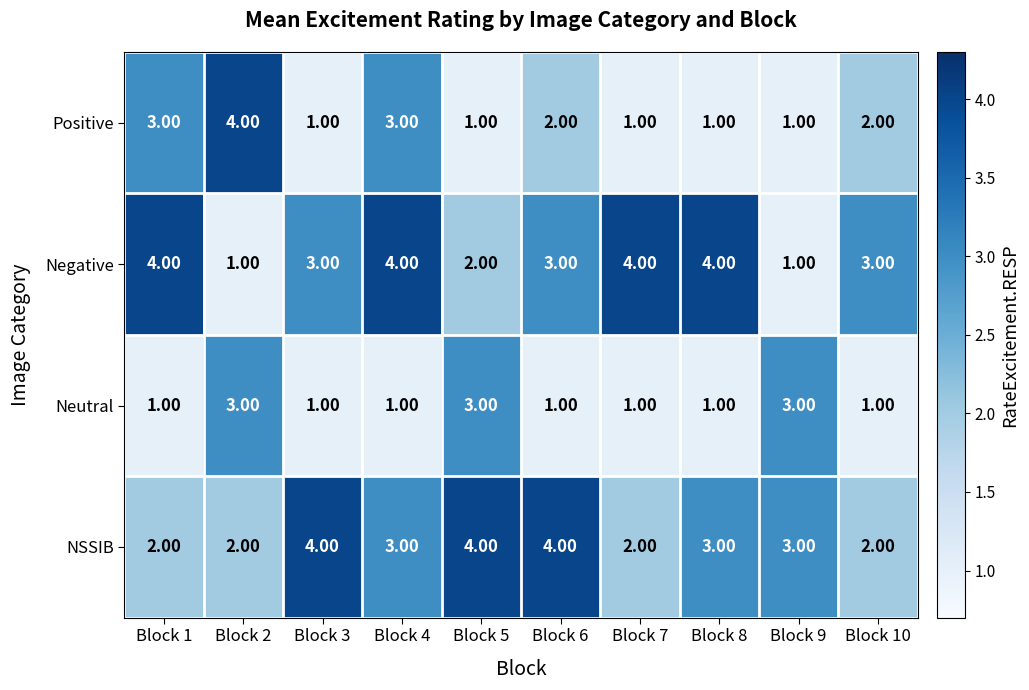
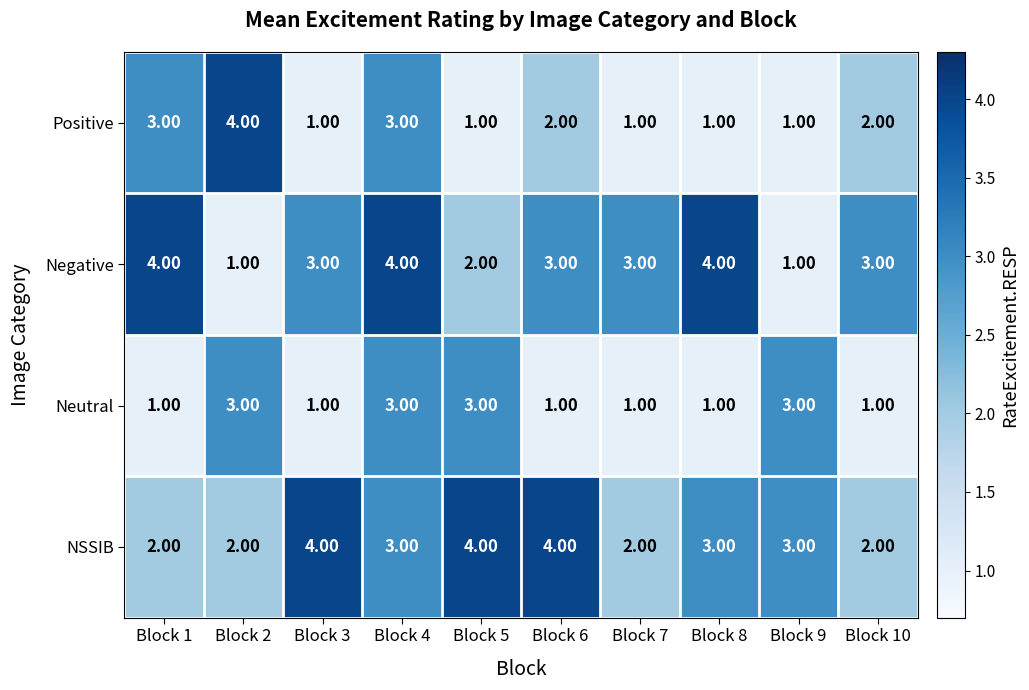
  {
    "Positive": {
      "Block 1": 3.00,
      "Block 2": 4.00,
      "Block 3": 1.00,
      "Block 4": 3.00,
      "Block 5": 1.00,
      "Block 6": 2.00,
      "Block 7": 1.00,
      "Block 8": 1.00,
      "Block 9": 1.00,
      "Block 10": 2.00
    },
    "Negative": {
      "Block 1": 4.00,
      "Block 2": 1.00,
      "Block 3": 3.00,
      "Block 4": 4.00,
      "Block 5": 2.00,
      "Block 6": 3.00,
-     "Block 7": 4.00,
+     "Block 7": 3.00,
      "Block 8": 4.00,
      "Block 9": 1.00,
      "Block 10": 3.00
    },
    "Neutral": {
      "Block 1": 1.00,
      "Block 2": 3.00,
      "Block 3": 1.00,
-     "Block 4": 1.00,
+     "Block 4": 3.00,
      "Block 5": 3.00,
      "Block 6": 1.00,
      "Block 7": 1.00,
      "Block 8": 1.00,
      "Block 9": 3.00,
      "Block 10": 1.00
    },
    "NSSIB": {
      "Block 1": 2.00,
      "Block 2": 2.00,
      "Block 3": 4.00,
      "Block 4": 3.00,
      "Block 5": 4.00,
      "Block 6": 4.00,
      "Block 7": 2.00,
      "Block 8": 3.00,
      "Block 9": 3.00,
      "Block 10": 2.00
    }
  }
